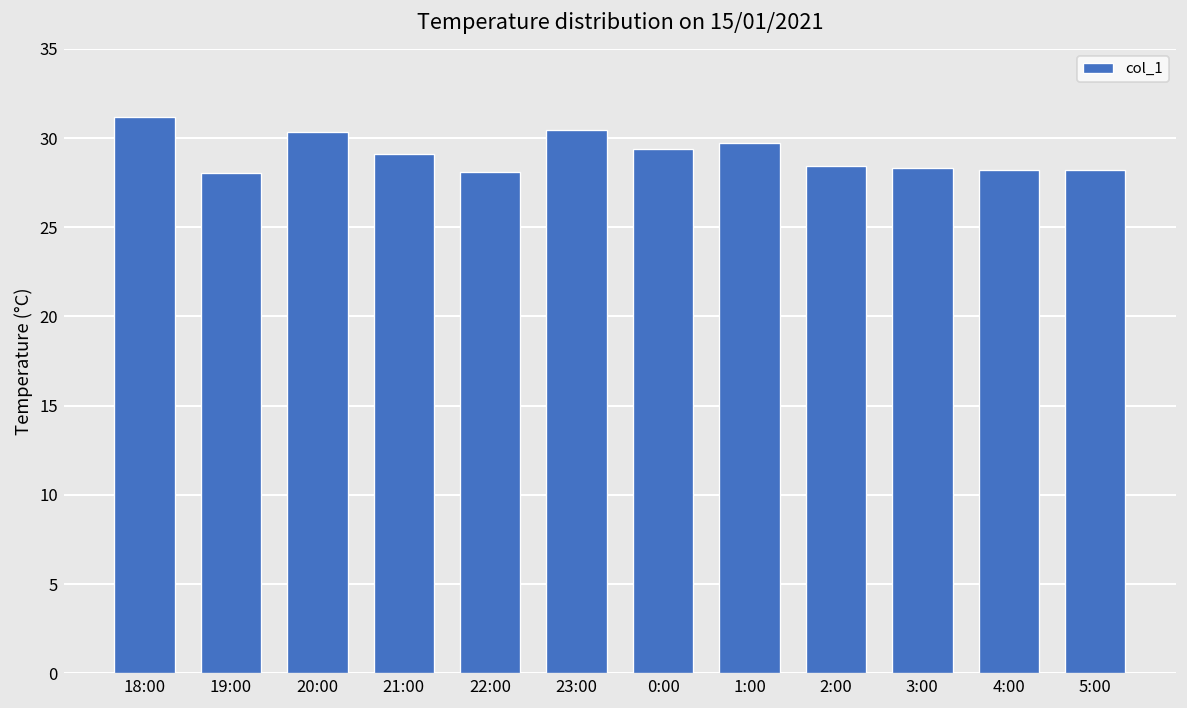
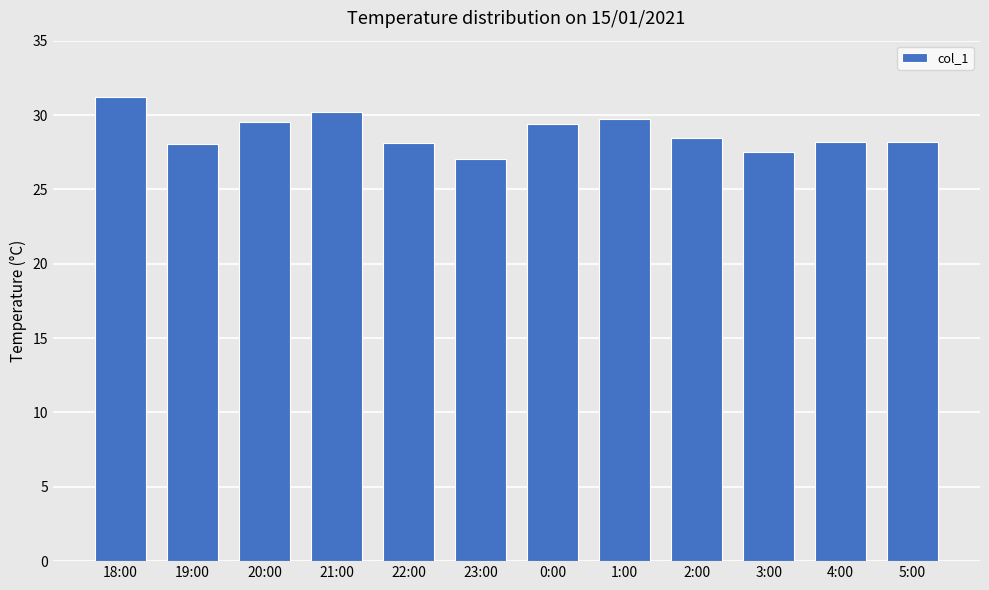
  {
    "18:00": 31.2,
    "19:00": 28.0,
-   "20:00": 30.3,
-   "21:00": 29.1,
+   "20:00": 29.5,
+   "21:00": 30.2,
    "22:00": 28.1,
-   "23:00": 30.4,
+   "23:00": 27.0,
    "0:00": 29.4,
    "1:00": 29.7,
    "2:00": 28.4,
-   "3:00": 28.3,
+   "3:00": 27.5,
    "4:00": 28.2,
    "5:00": 28.2
  }
